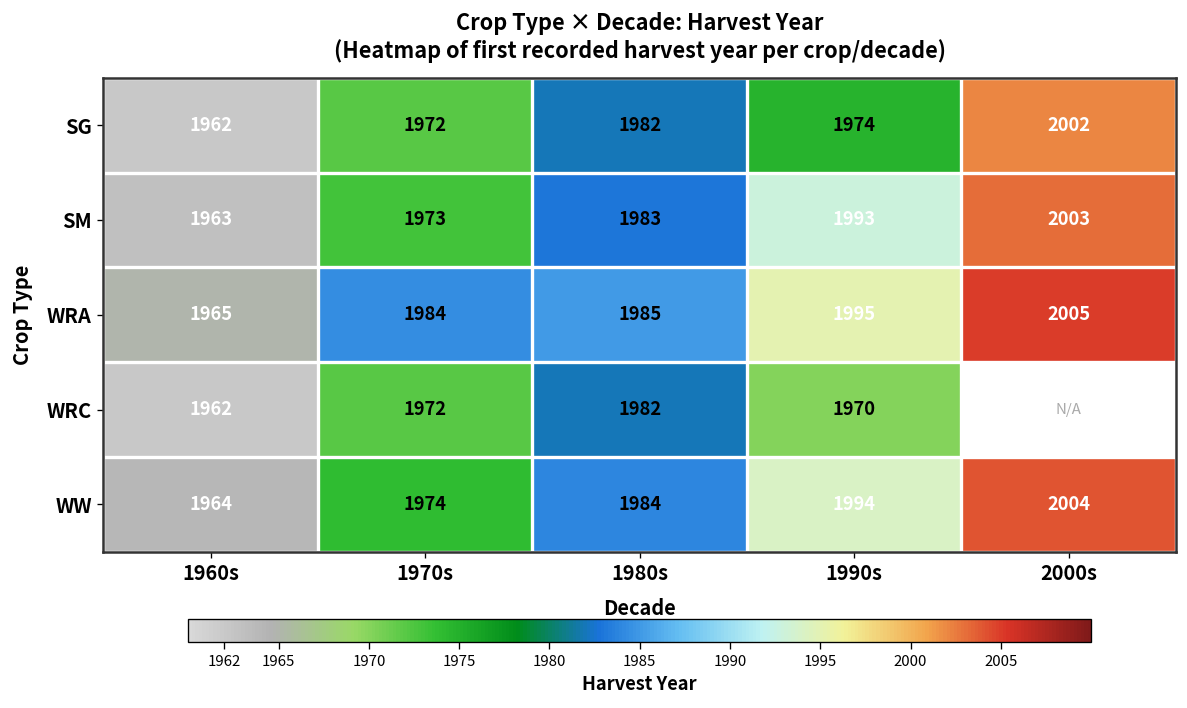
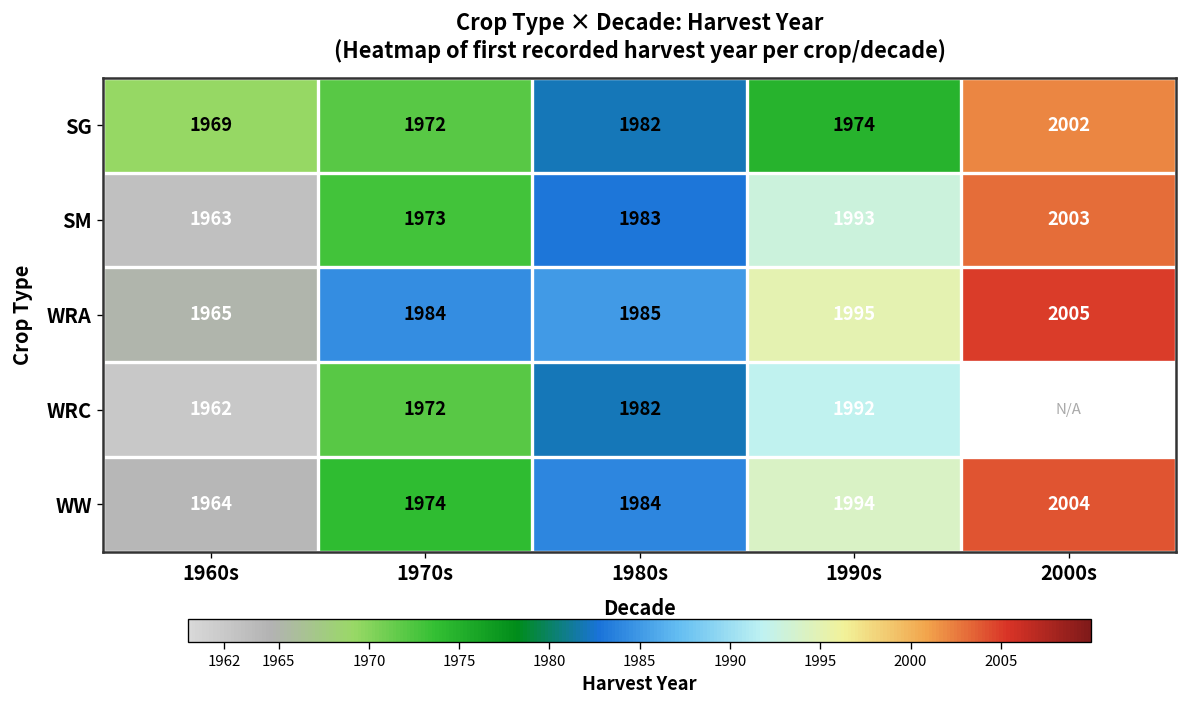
  {
    "SG": {
-     "1960s": 1962,
+     "1960s": 1969,
      "1970s": 1972,
      "1980s": 1982,
      "1990s": 1974,
      "2000s": 2002
    },
    "SM": {
      "1960s": 1963,
      "1970s": 1973,
      "1980s": 1983,
      "1990s": 1993,
      "2000s": 2003
    },
    "WRA": {
      "1960s": 1965,
      "1970s": 1984,
      "1980s": 1985,
      "1990s": 1995,
      "2000s": 2005
    },
    "WRC": {
      "1960s": 1962,
      "1970s": 1972,
      "1980s": 1982,
-     "1990s": 1970
+     "1990s": 1992
    },
    "WW": {
      "1960s": 1964,
      "1970s": 1974,
      "1980s": 1984,
      "1990s": 1994,
      "2000s": 2004
    }
  }
